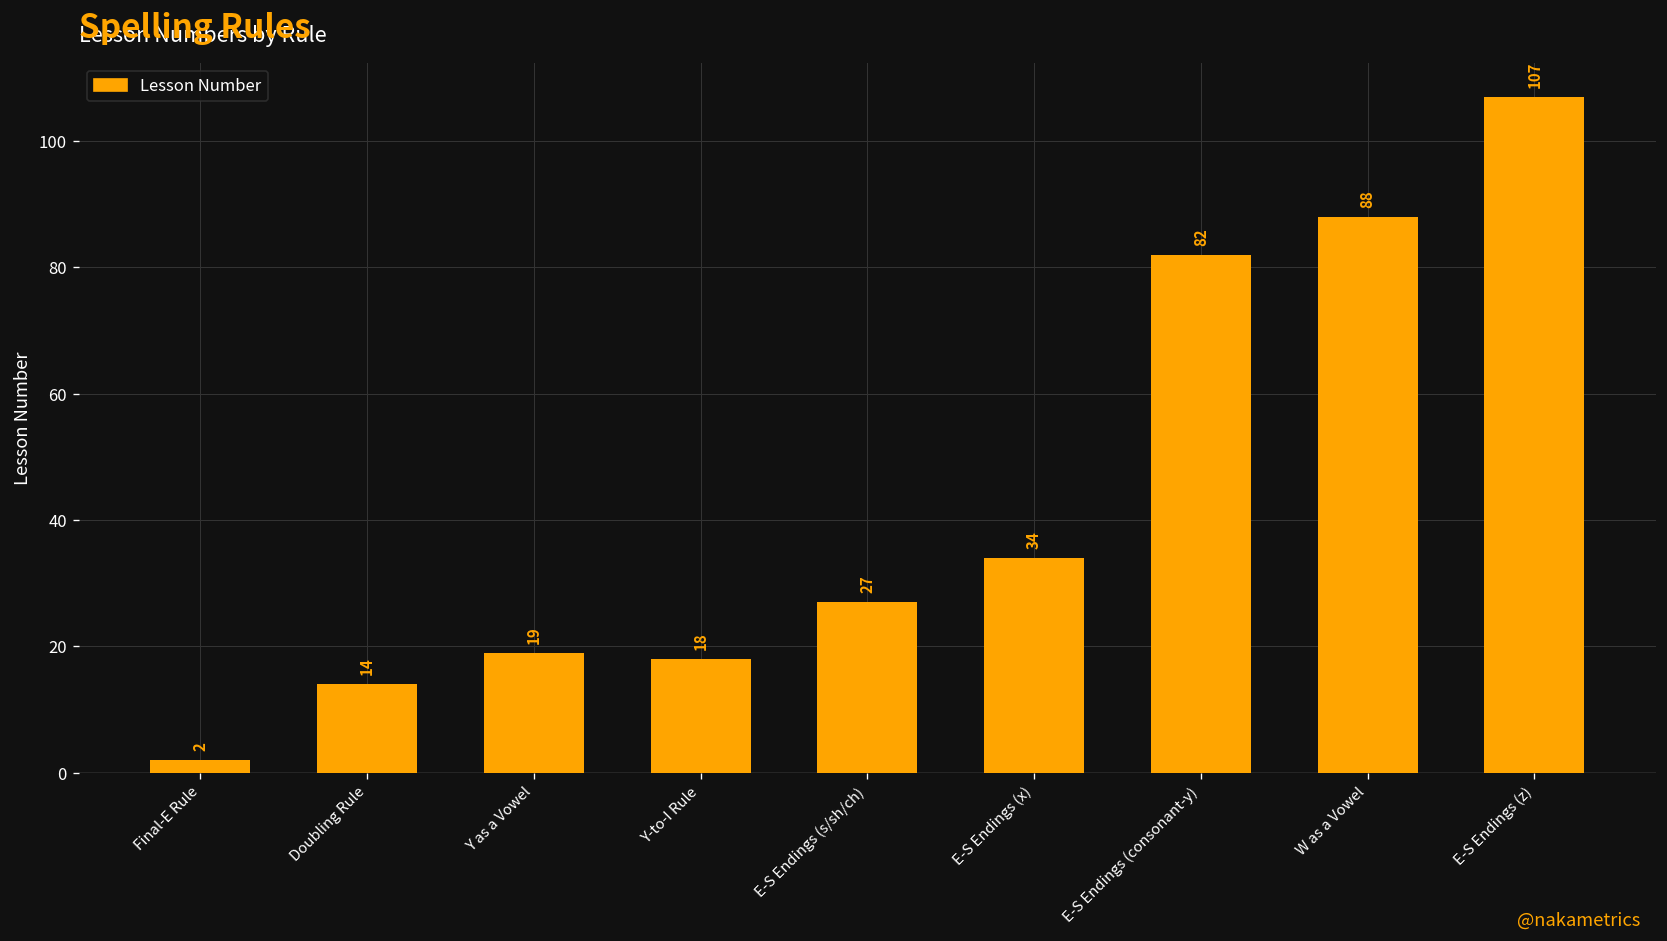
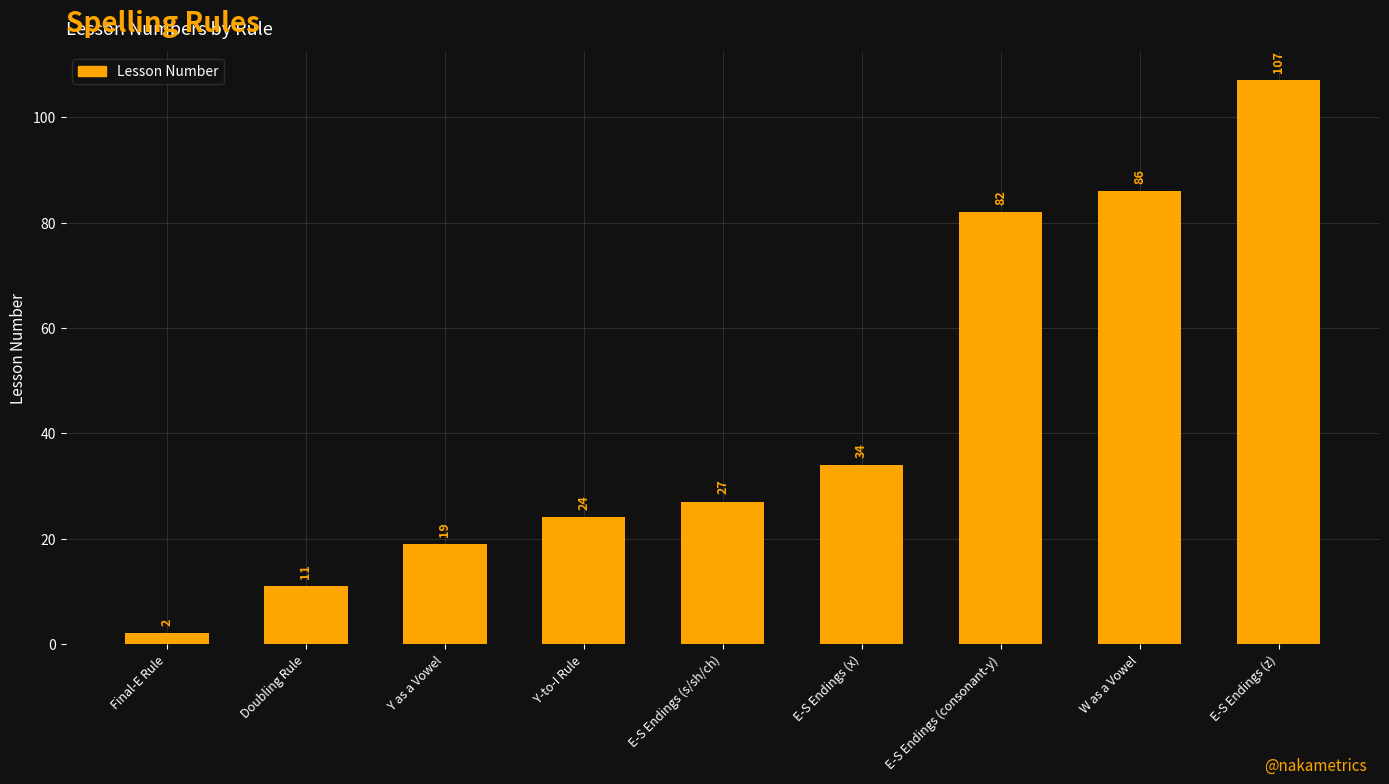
  {
    "Final-E Rule": 2,
-   "Doubling Rule": 14,
+   "Doubling Rule": 11,
    "Y as a Vowel": 19,
-   "Y-to-I Rule": 18,
+   "Y-to-I Rule": 24,
    "E-S Endings (s/sh/ch)": 27,
    "E-S Endings (x)": 34,
    "E-S Endings (consonant-y)": 82,
-   "W as a Vowel": 88,
+   "W as a Vowel": 86,
    "E-S Endings (z)": 107
  }
